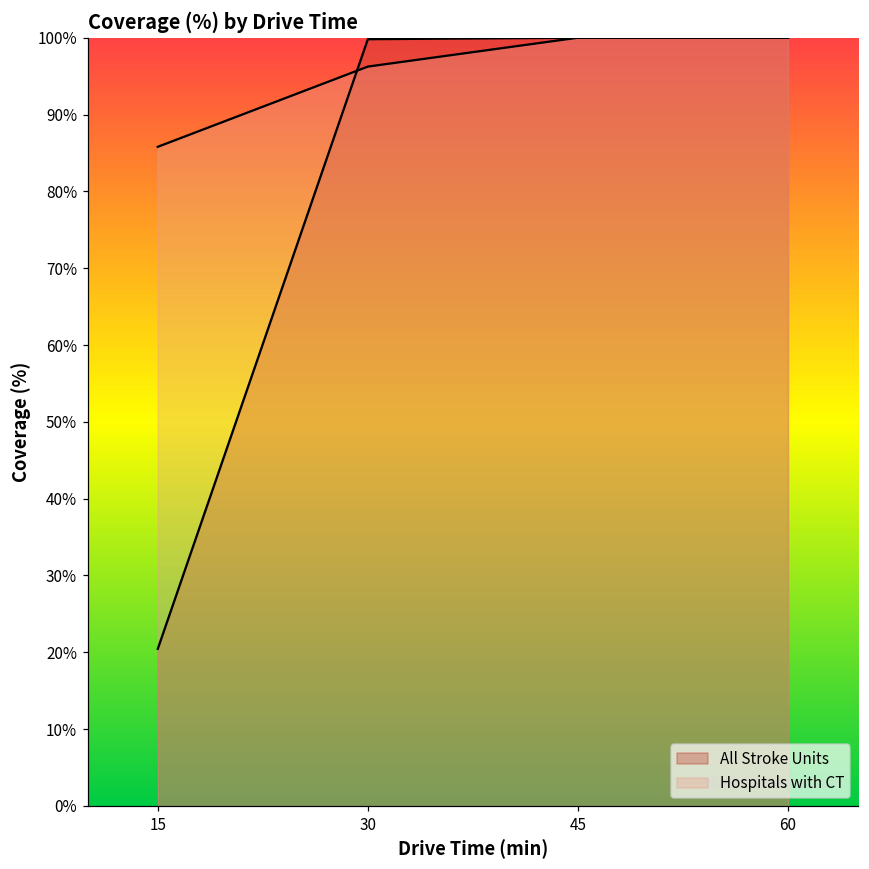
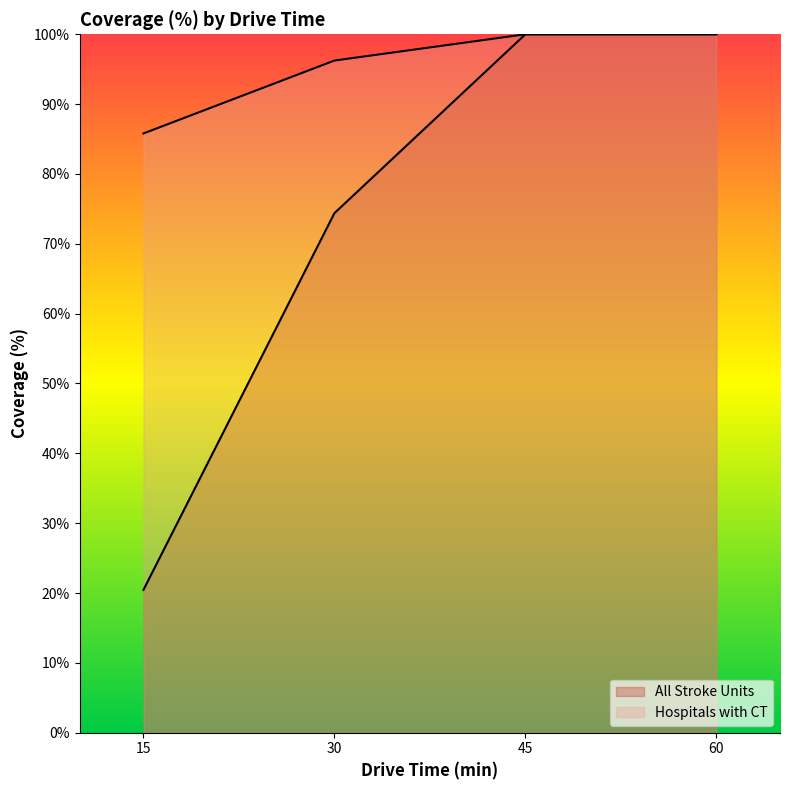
  {
    "All Stroke Units": {
      "15": "20%",
-     "30": "100%"
+     "30": "74%"
    },
    "Hospitals with CT": {
      "15": "86%",
      "30": "96%"
    }
  }
